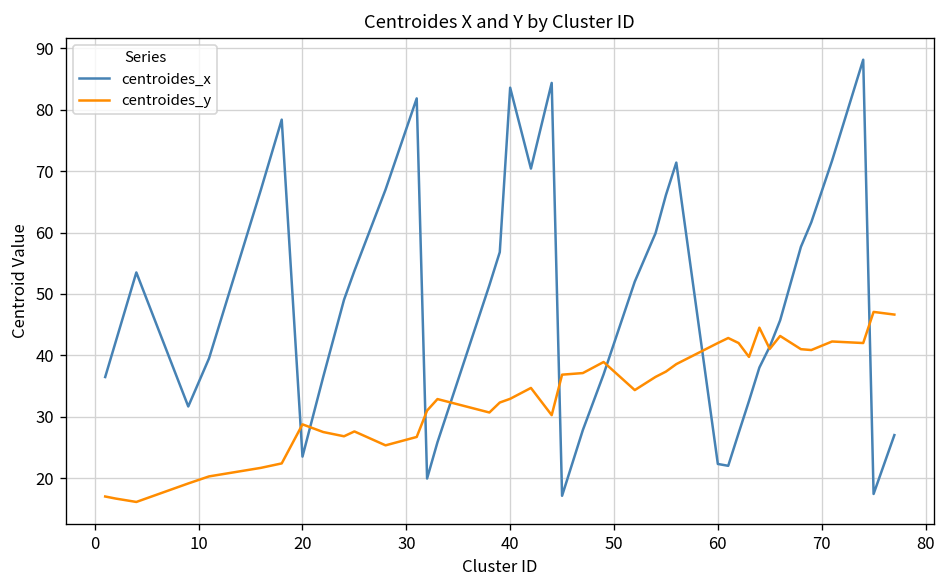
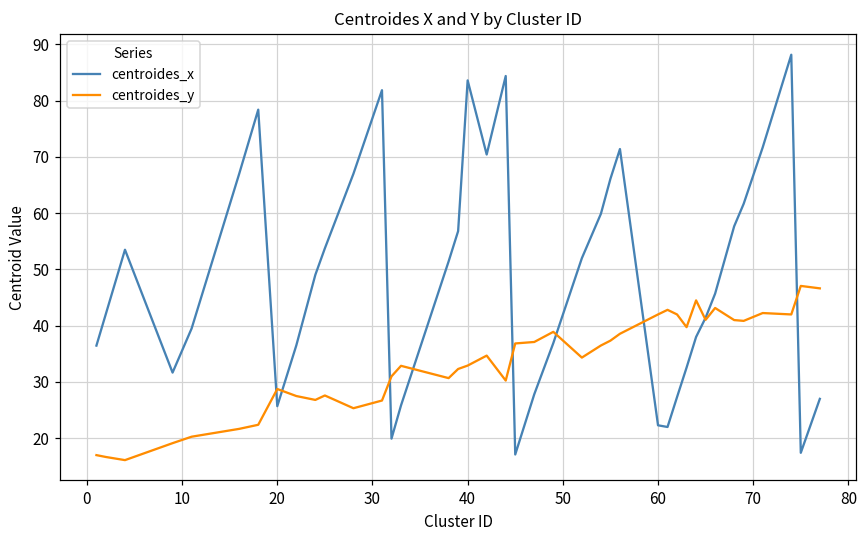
  {
    "centroides_x": {
-     "20": 24,
+     "20": 26,
      "40": 84,
      "60": 22
    },
    "centroides_y": {
      "20": 29,
      "40": 33,
      "60": 42
    }
  }
